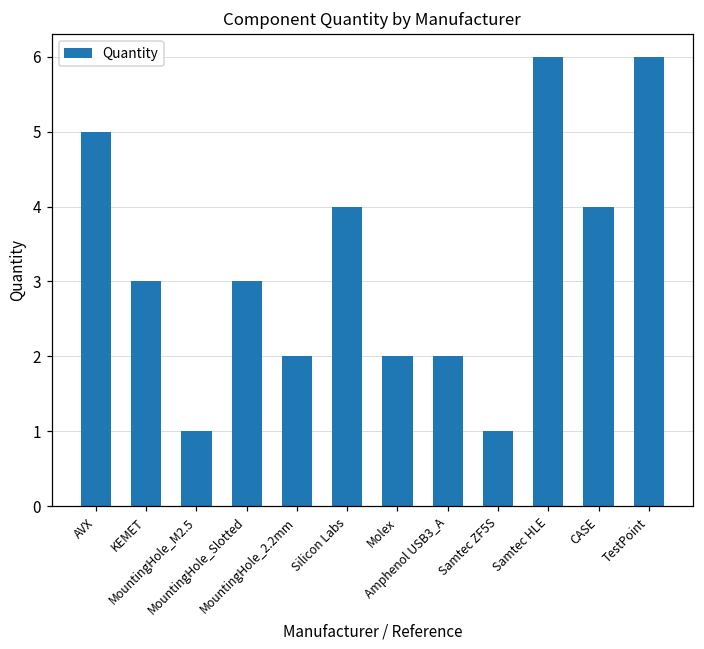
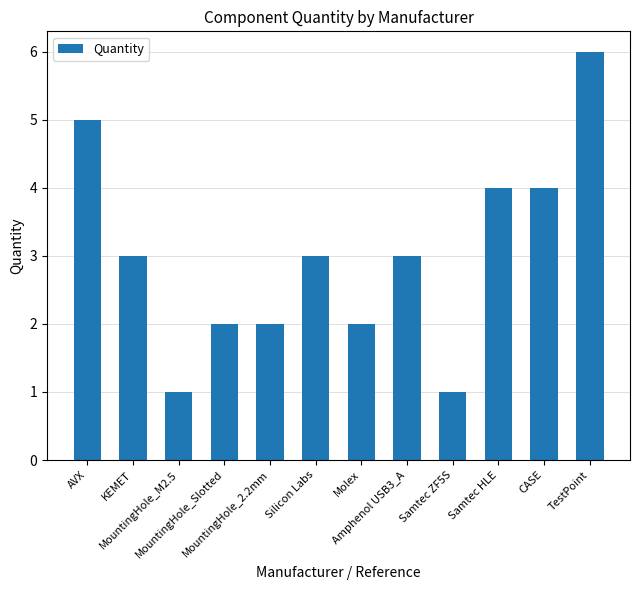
  {
    "AVX": 5,
    "KEMET": 3,
    "MountingHole_M2.5": 1,
-   "MountingHole_Slotted": 3,
+   "MountingHole_Slotted": 2,
    "MountingHole_2.2mm": 2,
-   "Silicon Labs": 4,
+   "Silicon Labs": 3,
    "Molex": 2,
-   "Amphenol USB3_A": 2,
+   "Amphenol USB3_A": 3,
    "Samtec ZF5S": 1,
-   "Samtec HLE": 6,
+   "Samtec HLE": 4,
    "CASE": 4,
    "TestPoint": 6
  }
